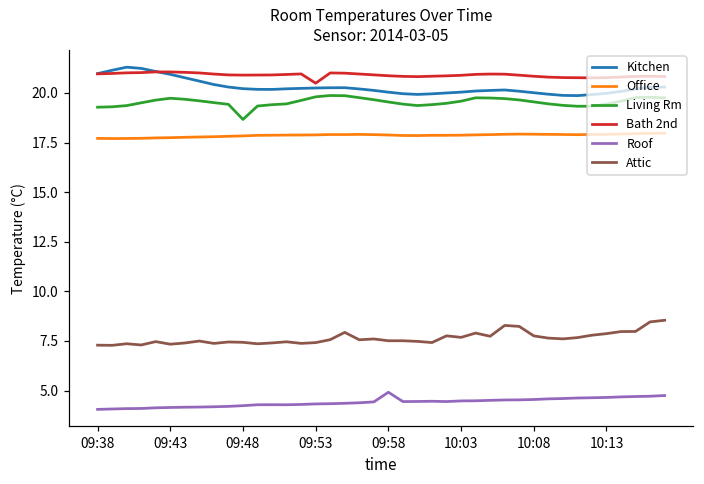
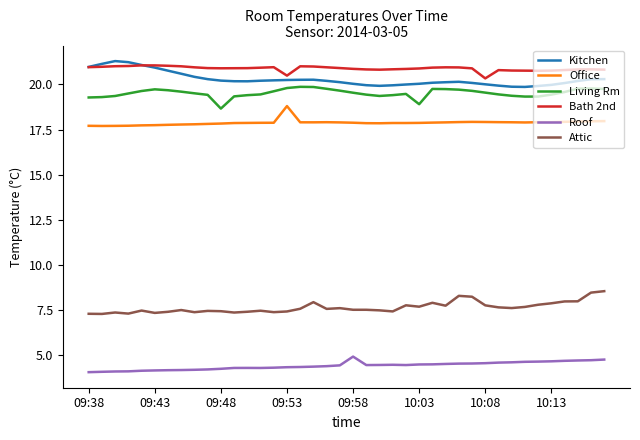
  {
    "Kitchen": {
      "09:48": 20.2,
      "09:53": 20.2,
      "09:58": 20.0,
      "10:03": 20.0,
      "10:08": 20.0
    },
    "Office": {
      "09:38": 17.7,
      "09:43": 17.7,
      "09:48": 17.8,
-     "09:53": 17.9,
+     "09:53": 18.8,
      "09:58": 17.9,
      "10:03": 17.9,
      "10:08": 17.9
    },
    "Living Rm": {
      "09:38": 19.3,
      "09:43": 19.7,
      "09:48": 18.7,
      "09:53": 19.8,
      "09:58": 19.5,
-     "10:03": 19.6,
+     "10:03": 18.9,
      "10:08": 19.5
    },
    "Bath 2nd": {
      "09:48": 20.9,
      "09:53": 20.5,
      "09:58": 20.9,
      "10:03": 20.9,
-     "10:08": 20.8
+     "10:08": 20.3
    },
    "Roof": {
      "09:38": 4.0,
      "09:43": 4.1,
      "09:48": 4.2,
      "09:53": 4.3,
      "09:58": 4.9,
      "10:03": 4.5,
      "10:08": 4.5,
      "10:13": 4.7
    },
    "Attic": {
      "09:38": 7.3,
      "09:43": 7.3,
      "09:48": 7.4,
      "09:53": 7.4,
      "09:58": 7.5,
      "10:03": 7.7,
      "10:08": 7.8,
      "10:13": 7.9
    }
  }
